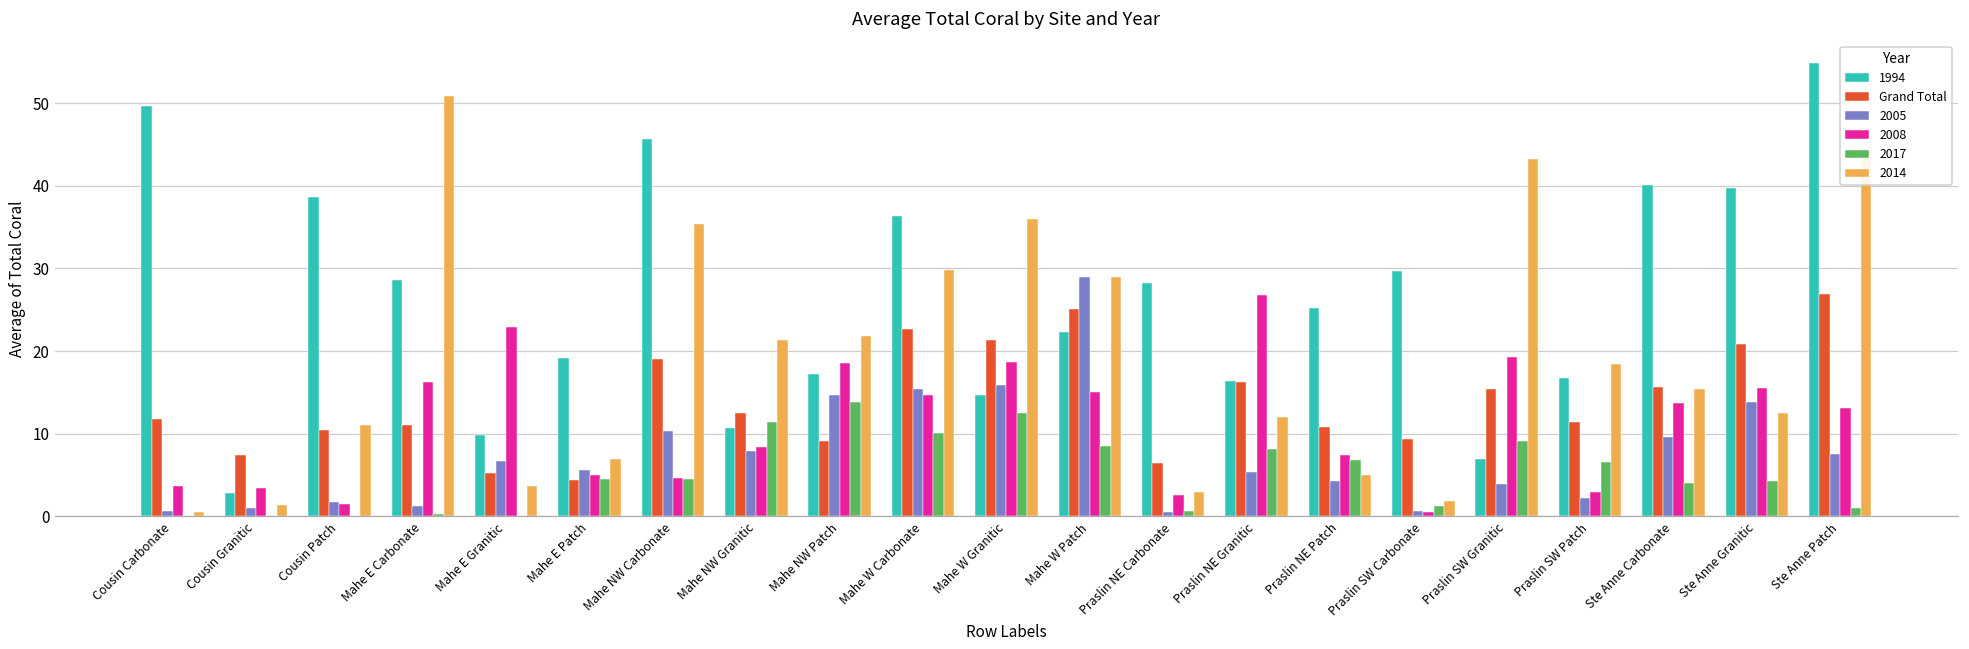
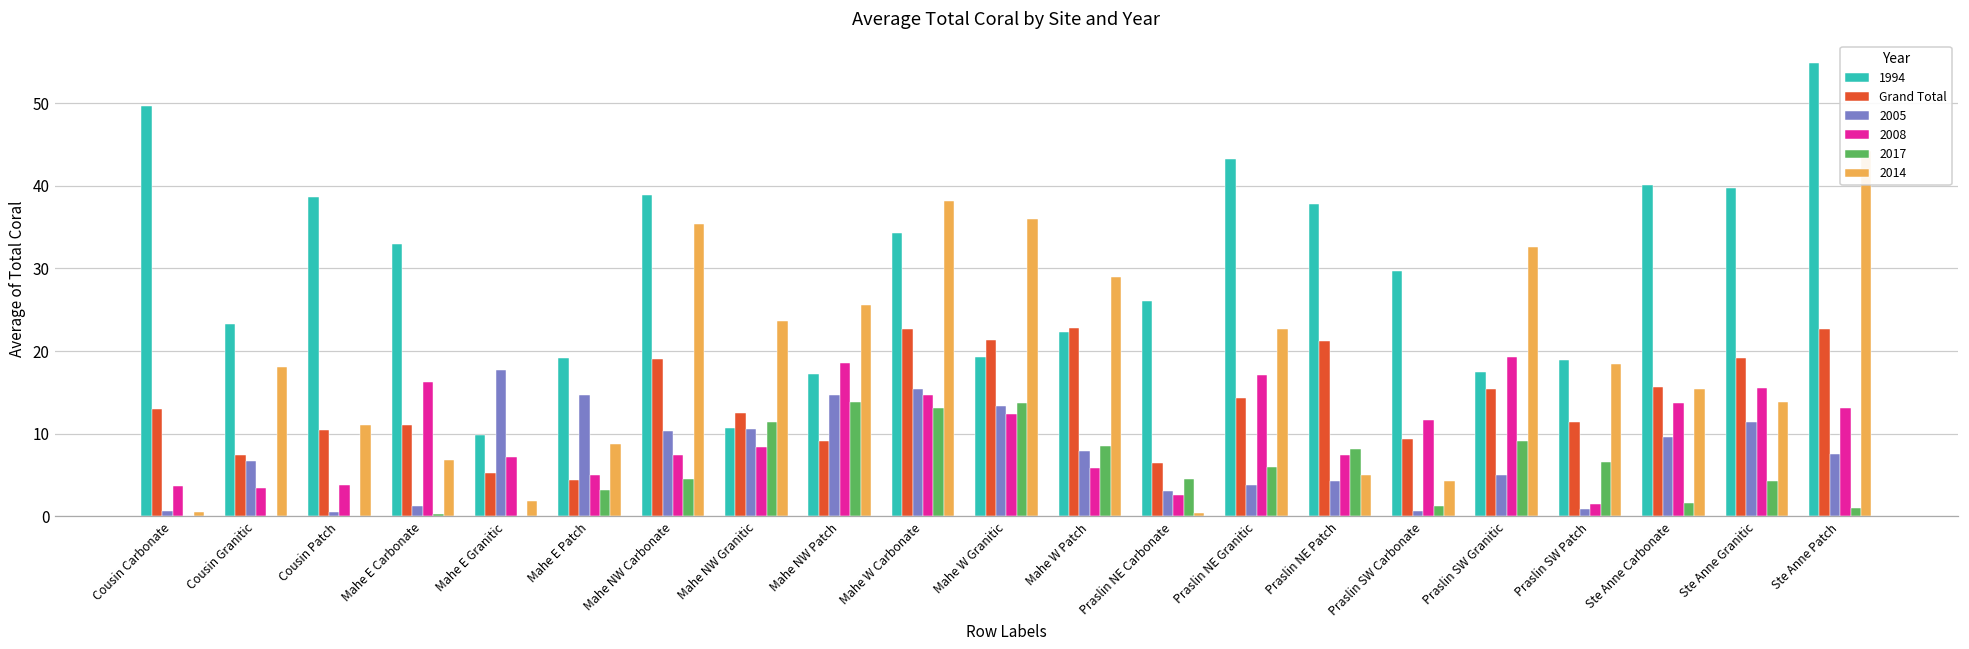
  {
    "1994": {
      "Cousin Carbonate": 50,
-     "Cousin Granitic": 3,
+     "Cousin Granitic": 23,
      "Cousin Patch": 39,
-     "Mahe E Carbonate": 29,
+     "Mahe E Carbonate": 33,
      "Mahe E Granitic": 10,
      "Mahe E Patch": 19,
-     "Mahe NW Carbonate": 46,
+     "Mahe NW Carbonate": 39,
      "Mahe NW Granitic": 11,
      "Mahe NW Patch": 17,
-     "Mahe W Carbonate": 36,
-     "Mahe W Granitic": 15,
+     "Mahe W Carbonate": 34,
+     "Mahe W Granitic": 19,
      "Mahe W Patch": 22,
-     "Praslin NE Carbonate": 28,
-     "Praslin NE Granitic": 16,
-     "Praslin NE Patch": 25,
+     "Praslin NE Carbonate": 26,
+     "Praslin NE Granitic": 43,
+     "Praslin NE Patch": 38,
      "Praslin SW Carbonate": 30,
-     "Praslin SW Granitic": 7,
-     "Praslin SW Patch": 17,
+     "Praslin SW Granitic": 17,
+     "Praslin SW Patch": 19,
      "Ste Anne Carbonate": 40,
      "Ste Anne Granitic": 40,
      "Ste Anne Patch": 55
    },
    "Grand Total": {
-     "Cousin Carbonate": 12,
+     "Cousin Carbonate": 13,
      "Cousin Granitic": 7,
      "Cousin Patch": 10,
      "Mahe E Carbonate": 11,
      "Mahe E Granitic": 5,
      "Mahe E Patch": 4,
      "Mahe NW Carbonate": 19,
      "Mahe NW Granitic": 12,
      "Mahe NW Patch": 9,
      "Mahe W Carbonate": 23,
      "Mahe W Granitic": 21,
-     "Mahe W Patch": 25,
+     "Mahe W Patch": 23,
      "Praslin NE Carbonate": 7,
-     "Praslin NE Granitic": 16,
-     "Praslin NE Patch": 11,
+     "Praslin NE Granitic": 14,
+     "Praslin NE Patch": 21,
      "Praslin SW Carbonate": 9,
      "Praslin SW Granitic": 15,
      "Praslin SW Patch": 11,
      "Ste Anne Carbonate": 16,
-     "Ste Anne Granitic": 21,
-     "Ste Anne Patch": 27
+     "Ste Anne Granitic": 19,
+     "Ste Anne Patch": 23
    },
    "2005": {
      "Cousin Carbonate": 1,
-     "Cousin Granitic": 1,
-     "Cousin Patch": 2,
+     "Cousin Granitic": 7,
+     "Cousin Patch": 1,
      "Mahe E Carbonate": 1,
-     "Mahe E Granitic": 7,
-     "Mahe E Patch": 6,
+     "Mahe E Granitic": 18,
+     "Mahe E Patch": 15,
      "Mahe NW Carbonate": 10,
-     "Mahe NW Granitic": 8,
+     "Mahe NW Granitic": 11,
      "Mahe NW Patch": 15,
      "Mahe W Carbonate": 15,
-     "Mahe W Granitic": 16,
-     "Mahe W Patch": 29,
-     "Praslin NE Carbonate": 1,
-     "Praslin NE Granitic": 5,
+     "Mahe W Granitic": 13,
+     "Mahe W Patch": 8,
+     "Praslin NE Carbonate": 3,
+     "Praslin NE Granitic": 4,
      "Praslin NE Patch": 4,
      "Praslin SW Carbonate": 1,
-     "Praslin SW Granitic": 4,
-     "Praslin SW Patch": 2,
+     "Praslin SW Granitic": 5,
+     "Praslin SW Patch": 1,
      "Ste Anne Carbonate": 10,
-     "Ste Anne Granitic": 14,
+     "Ste Anne Granitic": 11,
      "Ste Anne Patch": 8
    },
    "2008": {
      "Cousin Carbonate": 4,
      "Cousin Granitic": 4,
-     "Cousin Patch": 2,
+     "Cousin Patch": 4,
      "Mahe E Carbonate": 16,
-     "Mahe E Granitic": 23,
+     "Mahe E Granitic": 7,
      "Mahe E Patch": 5,
-     "Mahe NW Carbonate": 5,
+     "Mahe NW Carbonate": 7,
      "Mahe NW Granitic": 8,
      "Mahe NW Patch": 19,
      "Mahe W Carbonate": 15,
-     "Mahe W Granitic": 19,
-     "Mahe W Patch": 15,
+     "Mahe W Granitic": 12,
+     "Mahe W Patch": 6,
      "Praslin NE Carbonate": 3,
-     "Praslin NE Granitic": 27,
+     "Praslin NE Granitic": 17,
      "Praslin NE Patch": 7,
-     "Praslin SW Carbonate": 1,
+     "Praslin SW Carbonate": 12,
      "Praslin SW Granitic": 19,
-     "Praslin SW Patch": 3,
+     "Praslin SW Patch": 1,
      "Ste Anne Carbonate": 14,
      "Ste Anne Granitic": 16,
      "Ste Anne Patch": 13
    },
    "2017": {
      "Cousin Carbonate": 0,
      "Cousin Granitic": 0,
      "Cousin Patch": 0,
      "Mahe E Granitic": 0,
-     "Mahe E Patch": 4,
+     "Mahe E Patch": 3,
      "Mahe NW Carbonate": 5,
      "Mahe NW Granitic": 11,
      "Mahe NW Patch": 14,
-     "Mahe W Carbonate": 10,
-     "Mahe W Granitic": 13,
+     "Mahe W Carbonate": 13,
+     "Mahe W Granitic": 14,
      "Mahe W Patch": 9,
-     "Praslin NE Carbonate": 1,
-     "Praslin NE Granitic": 8,
-     "Praslin NE Patch": 7,
+     "Praslin NE Carbonate": 4,
+     "Praslin NE Granitic": 6,
+     "Praslin NE Patch": 8,
      "Praslin SW Carbonate": 1,
      "Praslin SW Granitic": 9,
      "Praslin SW Patch": 7,
-     "Ste Anne Carbonate": 4,
+     "Ste Anne Carbonate": 2,
      "Ste Anne Granitic": 4,
      "Ste Anne Patch": 1
    },
    "2014": {
      "Cousin Carbonate": 1,
-     "Cousin Granitic": 1,
+     "Cousin Granitic": 18,
      "Cousin Patch": 11,
-     "Mahe E Carbonate": 51,
-     "Mahe E Granitic": 4,
-     "Mahe E Patch": 7,
+     "Mahe E Carbonate": 7,
+     "Mahe E Granitic": 2,
+     "Mahe E Patch": 9,
      "Mahe NW Carbonate": 35,
-     "Mahe NW Granitic": 21,
-     "Mahe NW Patch": 22,
-     "Mahe W Carbonate": 30,
+     "Mahe NW Granitic": 24,
+     "Mahe NW Patch": 26,
+     "Mahe W Carbonate": 38,
      "Mahe W Granitic": 36,
      "Mahe W Patch": 29,
-     "Praslin NE Carbonate": 3,
-     "Praslin NE Granitic": 12,
+     "Praslin NE Carbonate": 0,
+     "Praslin NE Granitic": 23,
      "Praslin NE Patch": 5,
-     "Praslin SW Carbonate": 2,
-     "Praslin SW Granitic": 43,
+     "Praslin SW Carbonate": 4,
+     "Praslin SW Granitic": 33,
      "Praslin SW Patch": 18,
      "Ste Anne Carbonate": 15,
-     "Ste Anne Granitic": 13
+     "Ste Anne Granitic": 14
    }
  }
